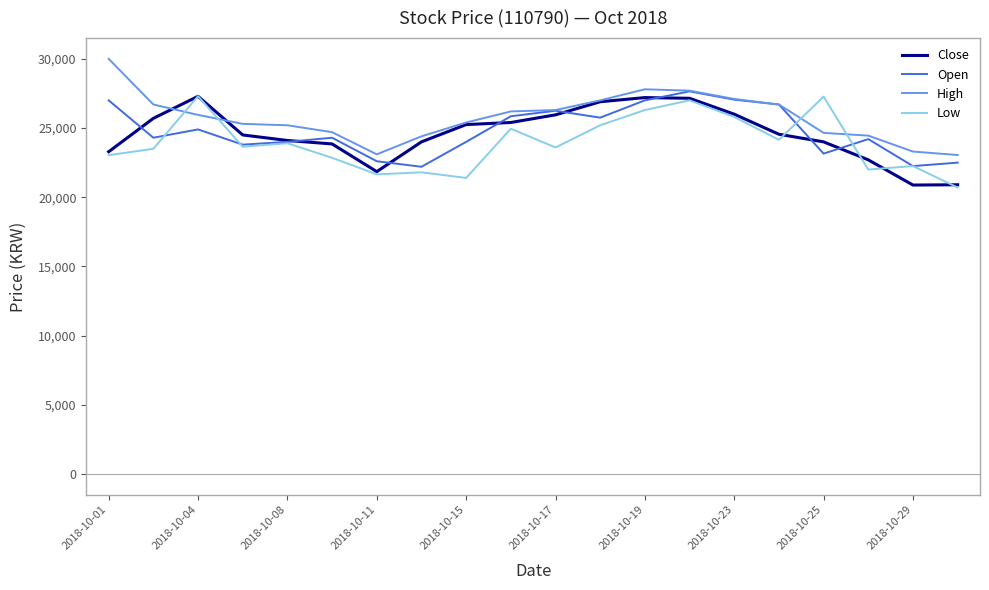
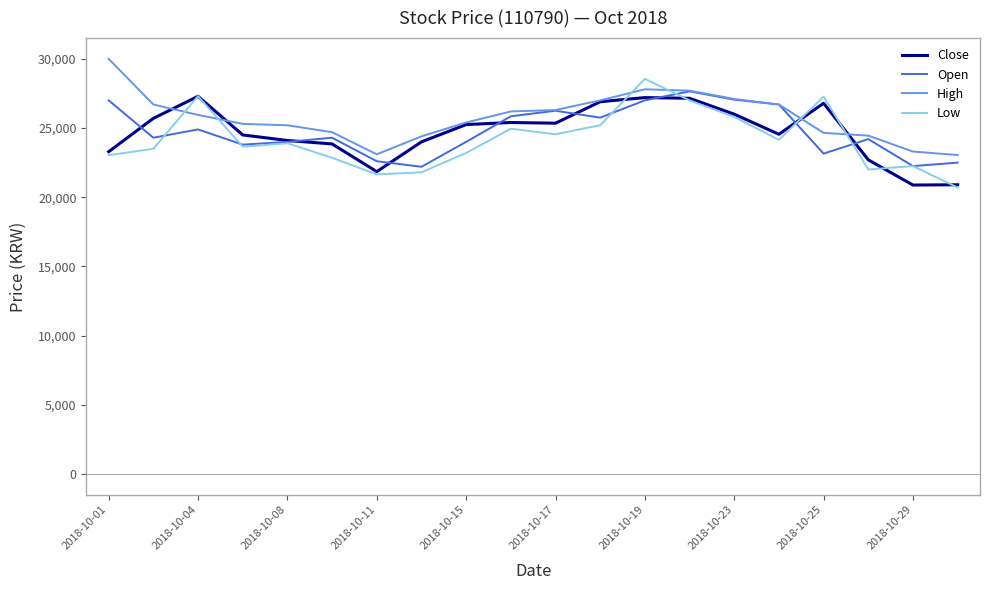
  {
    "Close": {
      "2018-10-01": "23,300",
      "2018-10-11": "21,900",
-     "2018-10-17": "26,000",
+     "2018-10-17": "25,400",
      "2018-10-19": "27,200",
      "2018-10-23": "26,000",
-     "2018-10-25": "24,000",
+     "2018-10-25": "26,800",
      "2018-10-29": "20,900"
    },
    "Low": {
      "2018-10-01": "23,000",
      "2018-10-11": "21,700",
-     "2018-10-15": "21,400",
-     "2018-10-17": "23,600",
-     "2018-10-19": "26,300",
+     "2018-10-15": "23,200",
+     "2018-10-17": "24,600",
+     "2018-10-19": "28,600",
      "2018-10-23": "25,800",
      "2018-10-25": "27,300"
    }
  }
